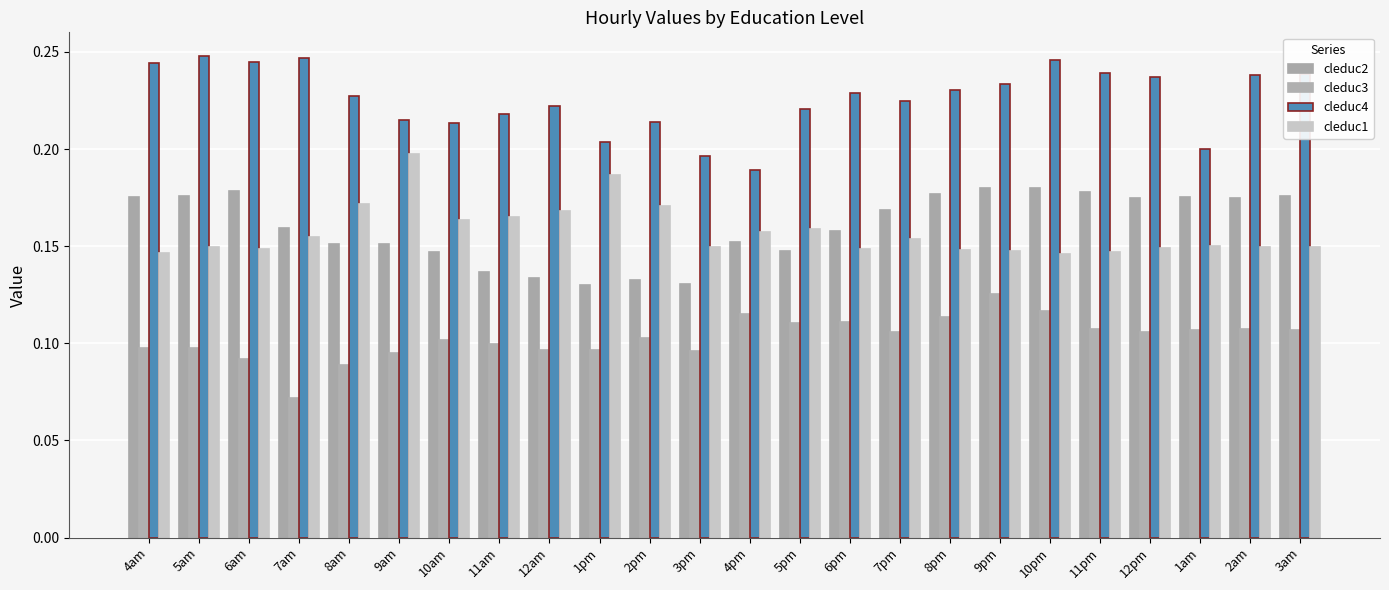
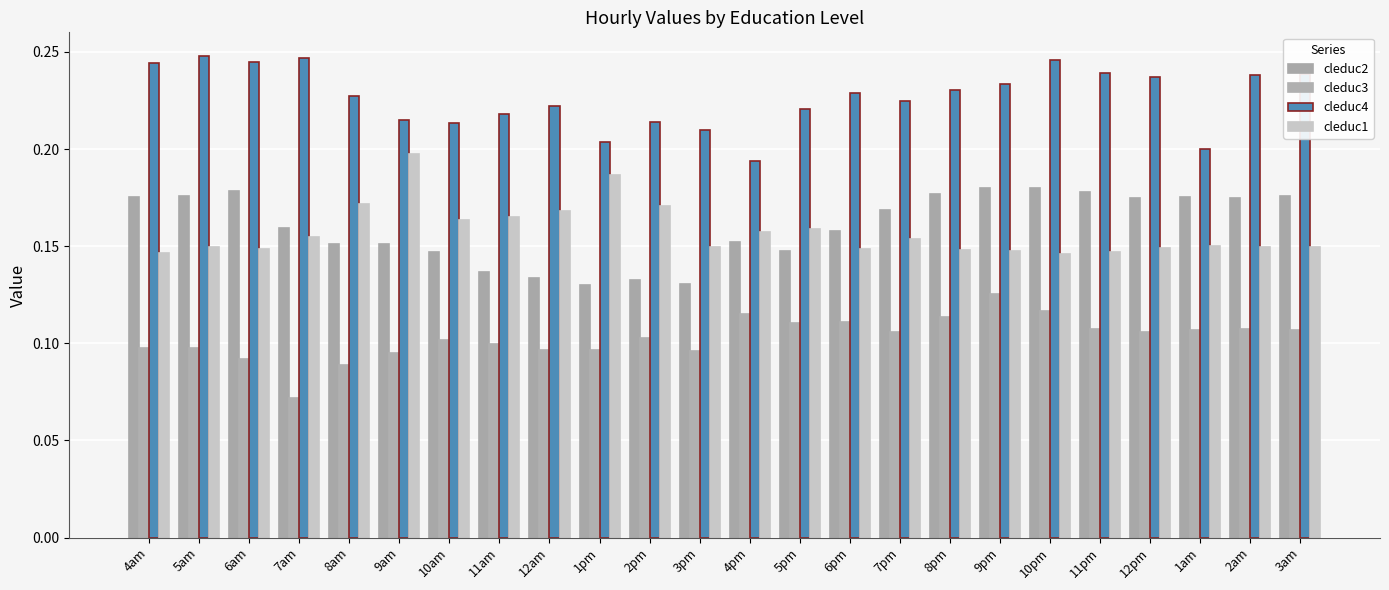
  {
    "cleduc4": {
      "4am": 0.244,
      "5am": 0.248,
      "6am": 0.245,
      "7am": 0.247,
      "8am": 0.227,
      "9am": 0.215,
      "10am": 0.214,
      "11am": 0.218,
      "12am": 0.222,
      "1pm": 0.204,
      "2pm": 0.214,
-     "3pm": 0.197,
-     "4pm": 0.189,
+     "3pm": 0.210,
+     "4pm": 0.194,
      "5pm": 0.221,
      "6pm": 0.229,
      "7pm": 0.225,
      "8pm": 0.230,
      "9pm": 0.233,
      "10pm": 0.246,
      "11pm": 0.239,
      "12pm": 0.237,
      "1am": 0.200,
      "2am": 0.238
    }
  }
